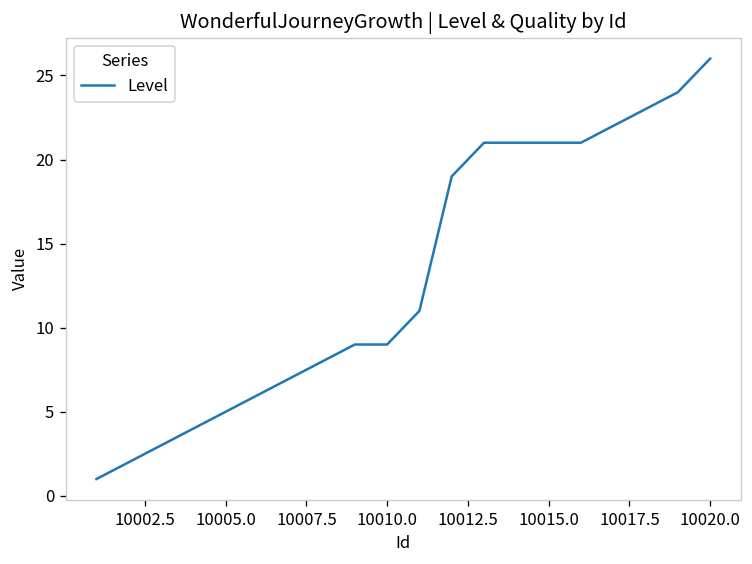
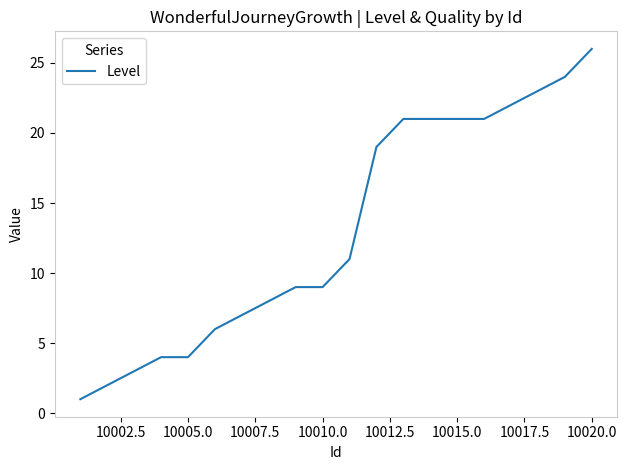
  {
-   "10005.0": 5,
+   "10005.0": 4,
    "10010.0": 9,
    "10015.0": 21,
    "10020.0": 26
  }
